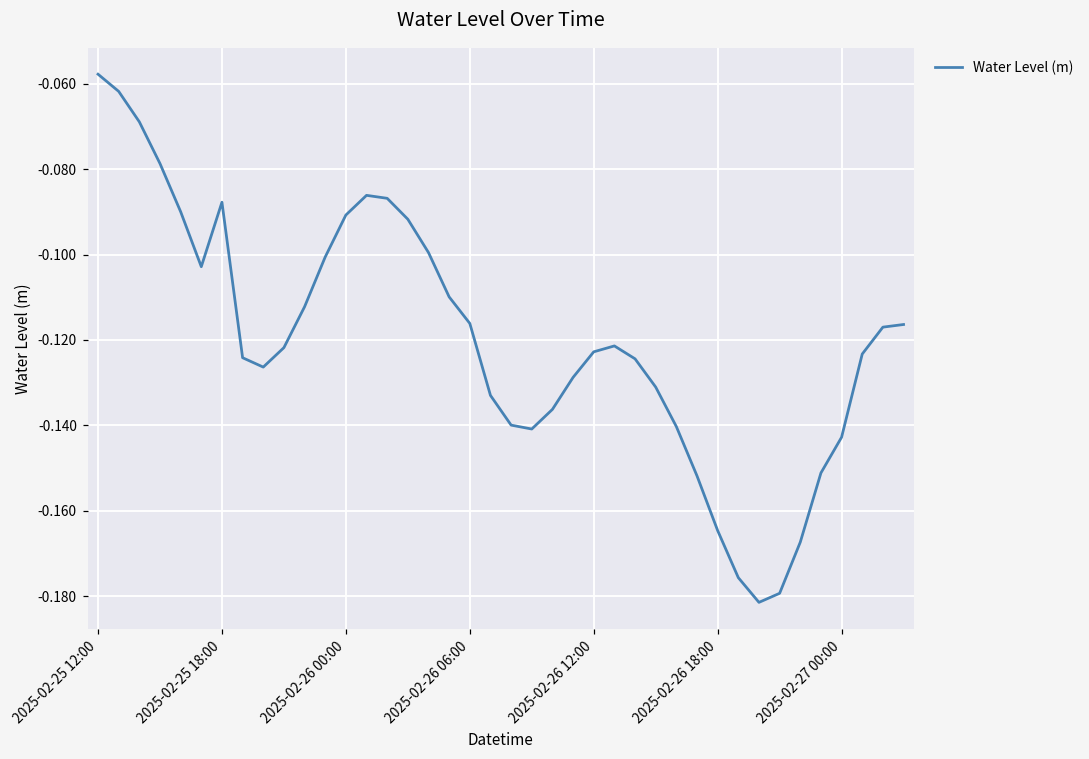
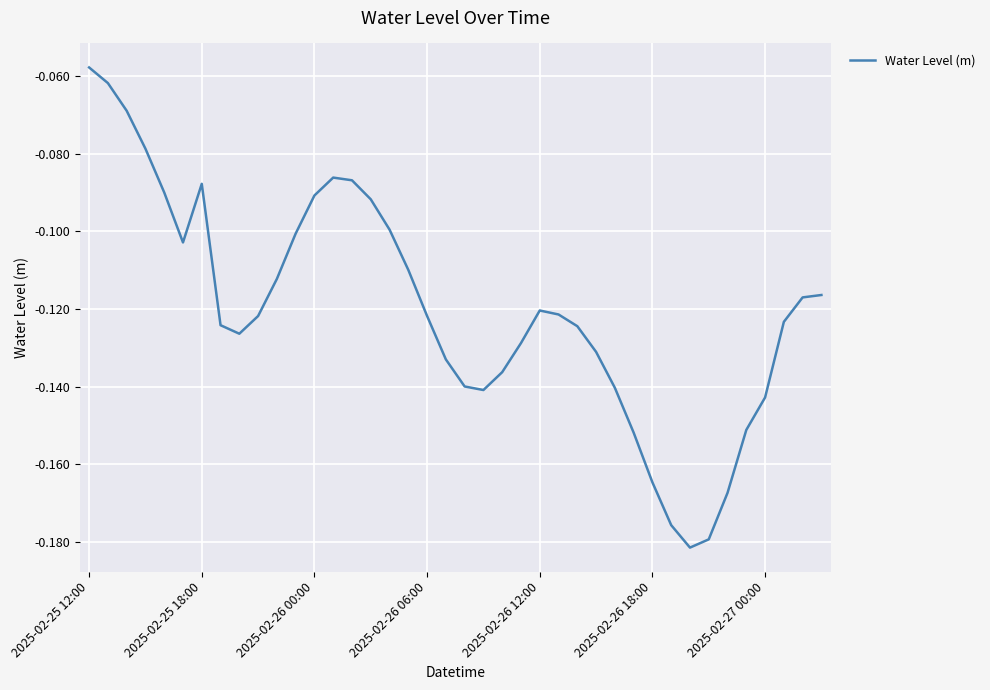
  {
    "2025-02-25 12:00": -0.058,
    "2025-02-25 18:00": -0.088,
    "2025-02-26 00:00": -0.091,
-   "2025-02-26 06:00": -0.116,
-   "2025-02-26 12:00": -0.123,
+   "2025-02-26 06:00": -0.122,
+   "2025-02-26 12:00": -0.120,
    "2025-02-26 18:00": -0.165,
    "2025-02-27 00:00": -0.143
  }
